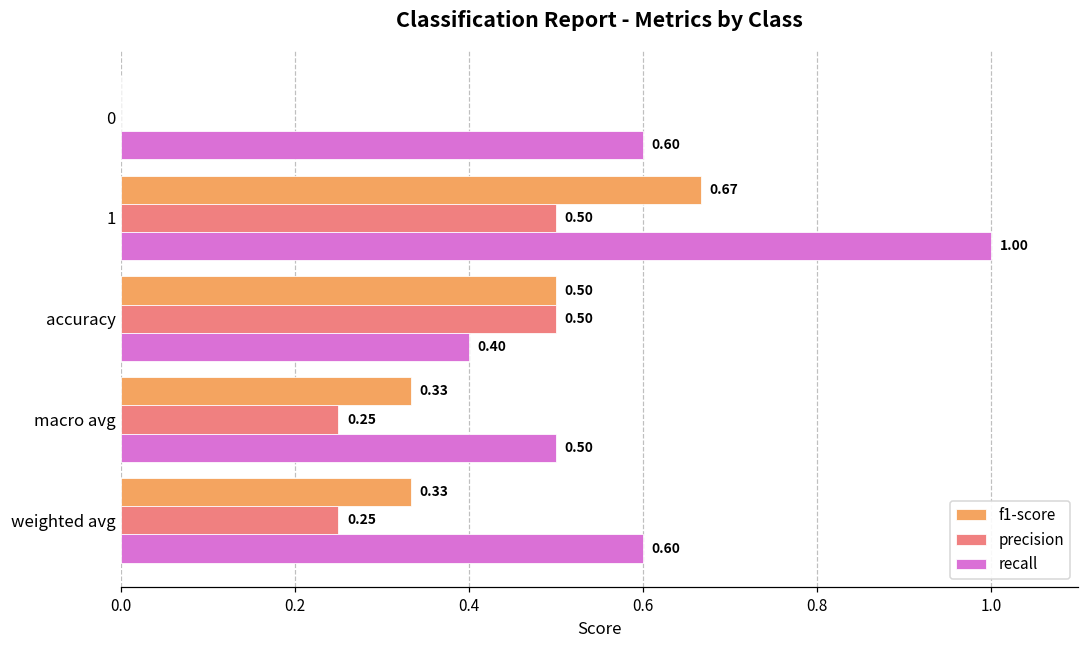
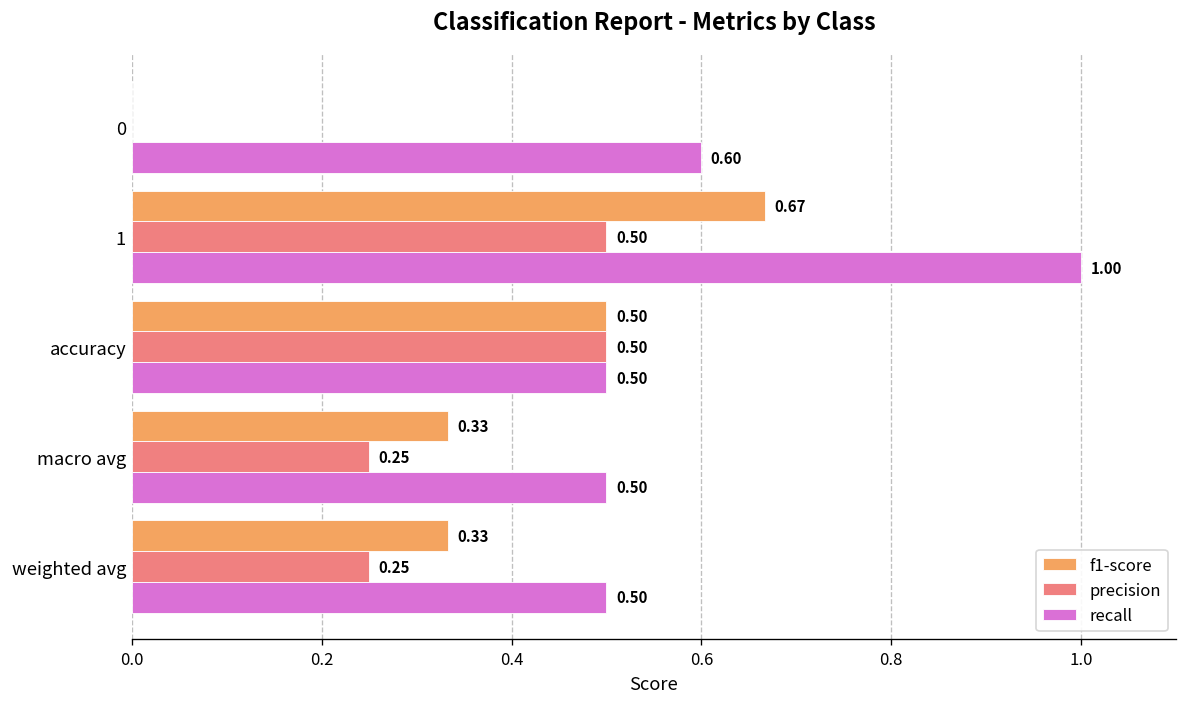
  {
    "recall": {
      "0": 0.60,
      "1": 1.00,
-     "accuracy": 0.40,
+     "accuracy": 0.50,
      "macro avg": 0.50,
-     "weighted avg": 0.60
+     "weighted avg": 0.50
    }
  }
